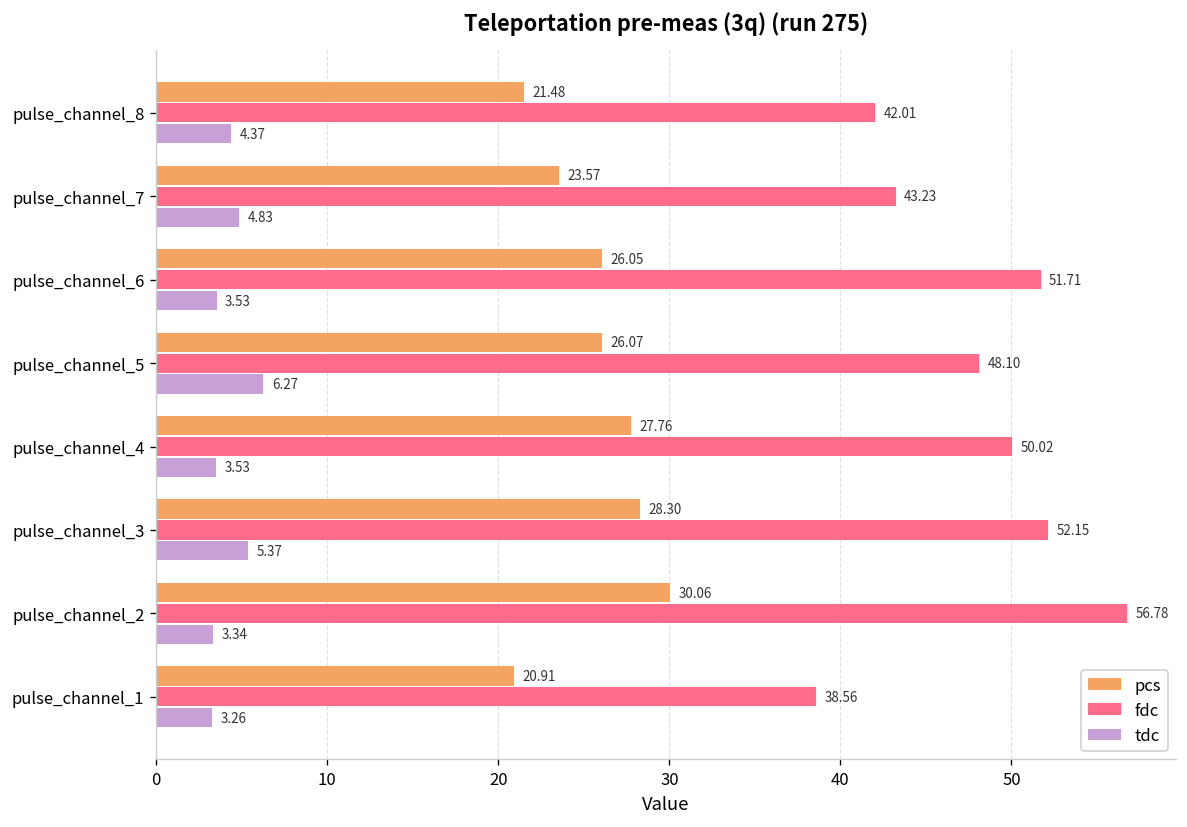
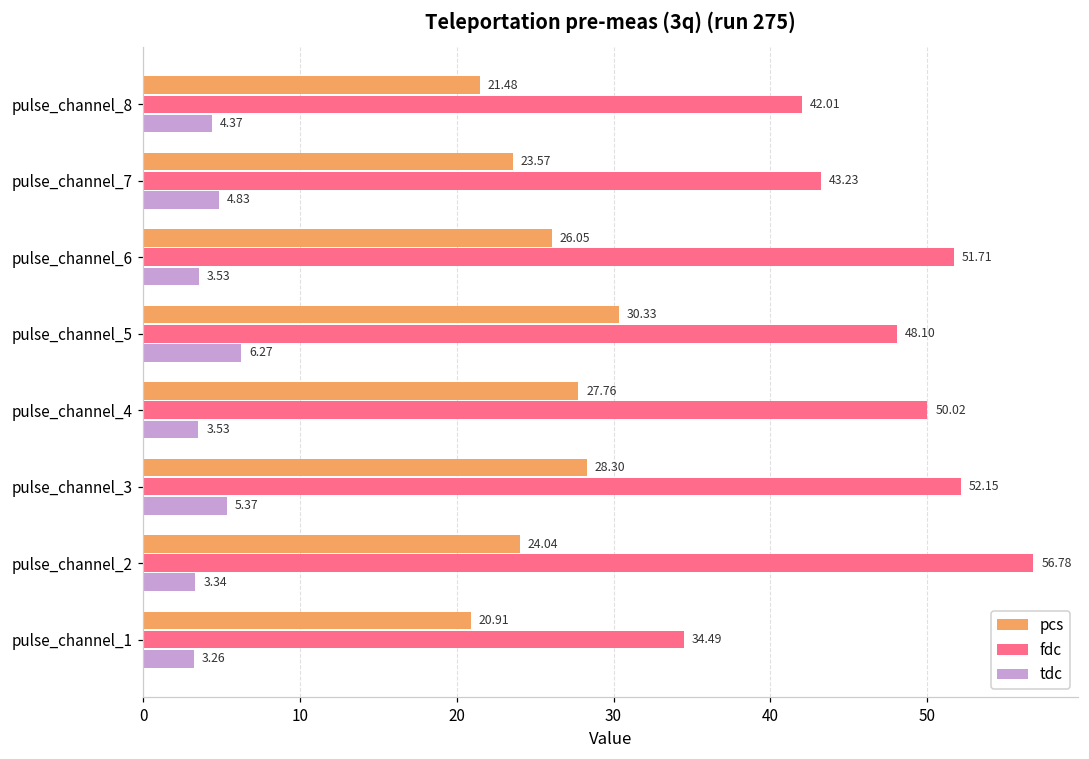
  {
    "pcs": {
      "pulse_channel_8": 21.48,
      "pulse_channel_7": 23.57,
      "pulse_channel_6": 26.05,
-     "pulse_channel_5": 26.07,
+     "pulse_channel_5": 30.33,
      "pulse_channel_4": 27.76,
      "pulse_channel_3": 28.30,
-     "pulse_channel_2": 30.06,
+     "pulse_channel_2": 24.04,
      "pulse_channel_1": 20.91
    },
    "fdc": {
      "pulse_channel_8": 42.01,
      "pulse_channel_7": 43.23,
      "pulse_channel_6": 51.71,
      "pulse_channel_5": 48.10,
      "pulse_channel_4": 50.02,
      "pulse_channel_3": 52.15,
      "pulse_channel_2": 56.78,
-     "pulse_channel_1": 38.56
+     "pulse_channel_1": 34.49
    },
    "tdc": {
      "pulse_channel_8": 4.37,
      "pulse_channel_7": 4.83,
      "pulse_channel_6": 3.53,
      "pulse_channel_5": 6.27,
      "pulse_channel_4": 3.53,
      "pulse_channel_3": 5.37,
      "pulse_channel_2": 3.34,
      "pulse_channel_1": 3.26
    }
  }
